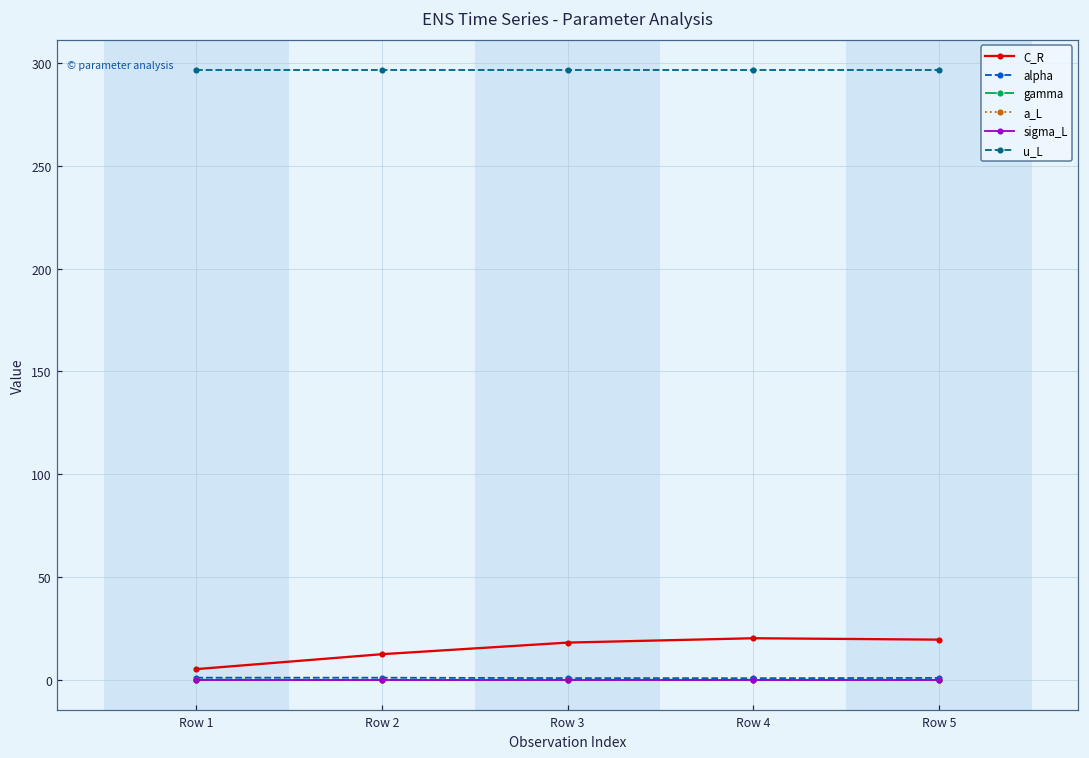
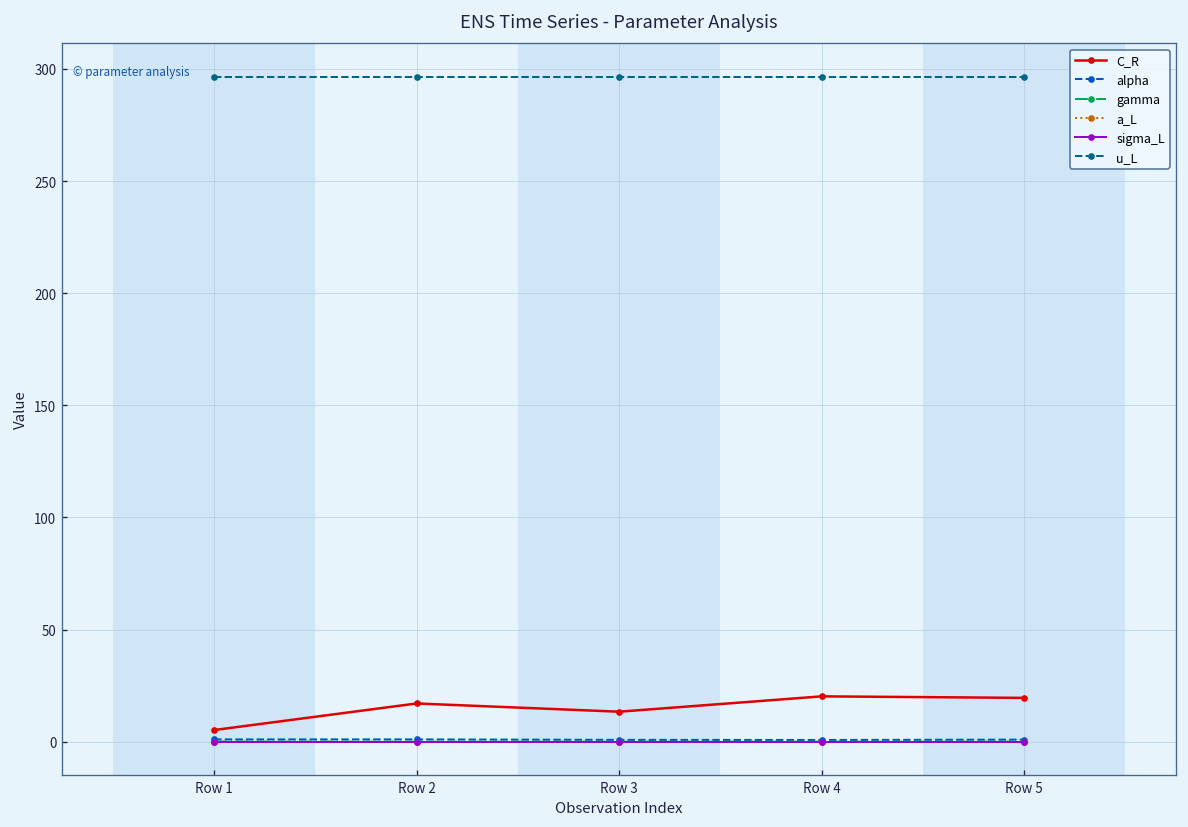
  {
    "C_R": {
      "Row 1": 5,
-     "Row 2": 12,
-     "Row 3": 18,
+     "Row 2": 17,
+     "Row 3": 13,
      "Row 4": 20,
      "Row 5": 20
    },
    "u_L": {
      "Row 1": 297,
      "Row 2": 297,
      "Row 3": 297,
      "Row 4": 297,
      "Row 5": 297
    }
  }
